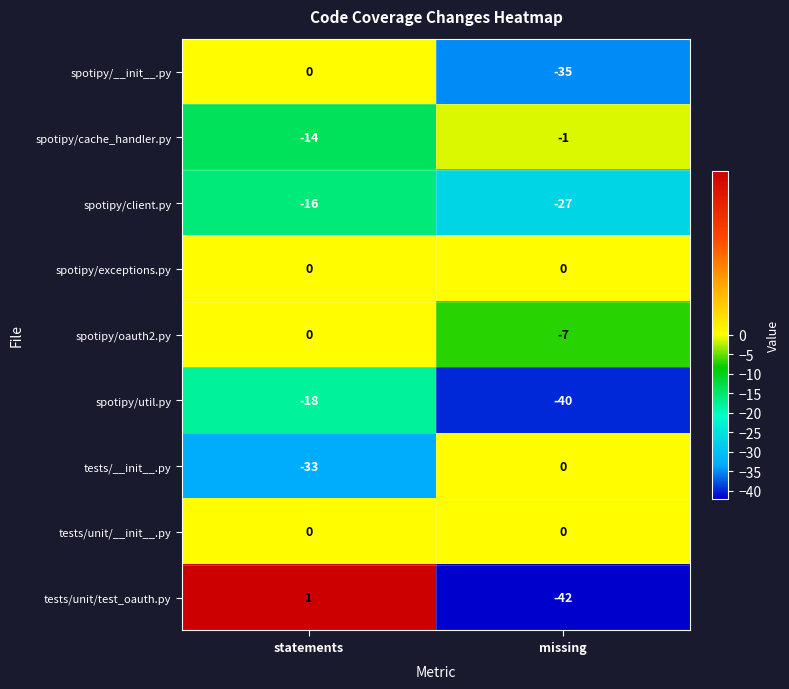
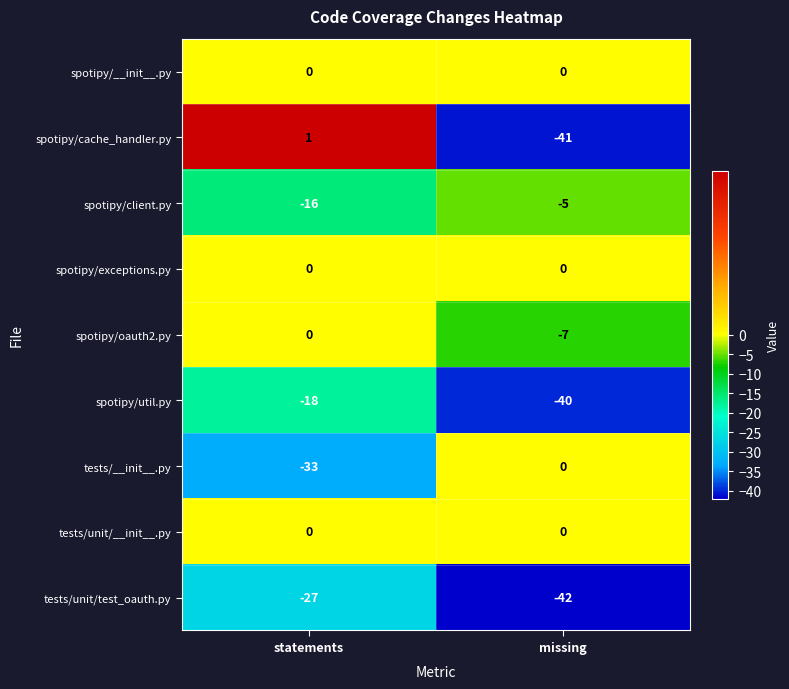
  {
    "spotipy/__init__.py": {
      "statements": 0,
-     "missing": -35
+     "missing": 0
    },
    "spotipy/cache_handler.py": {
-     "statements": -14,
-     "missing": -1
+     "statements": 1,
+     "missing": -41
    },
    "spotipy/client.py": {
      "statements": -16,
-     "missing": -27
+     "missing": -5
    },
    "spotipy/exceptions.py": {
      "statements": 0,
      "missing": 0
    },
    "spotipy/oauth2.py": {
      "statements": 0,
      "missing": -7
    },
    "spotipy/util.py": {
      "statements": -18,
      "missing": -40
    },
    "tests/__init__.py": {
      "statements": -33,
      "missing": 0
    },
    "tests/unit/__init__.py": {
      "statements": 0,
      "missing": 0
    },
    "tests/unit/test_oauth.py": {
-     "statements": 1,
+     "statements": -27,
      "missing": -42
    }
  }
